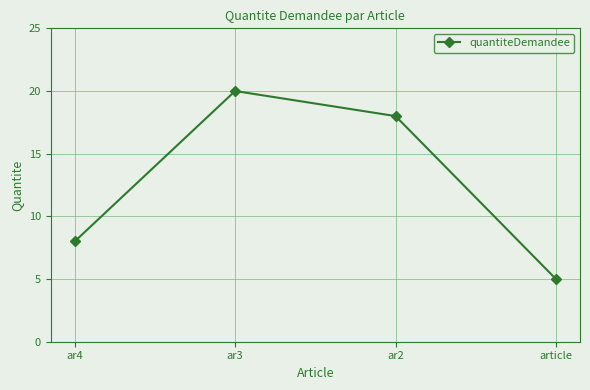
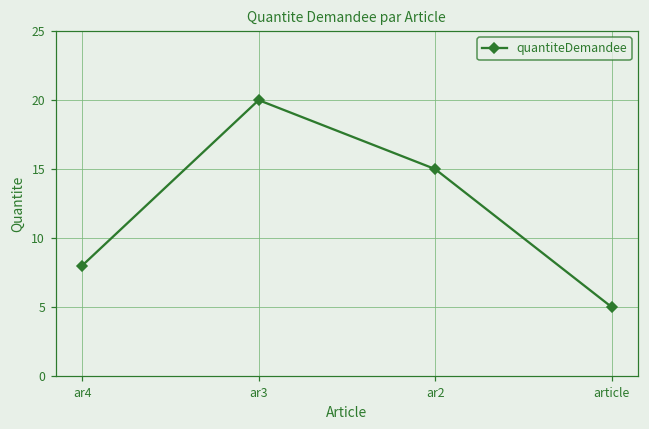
  {
    "ar4": 8,
    "ar3": 20,
-   "ar2": 18,
+   "ar2": 15,
    "article": 5
  }
